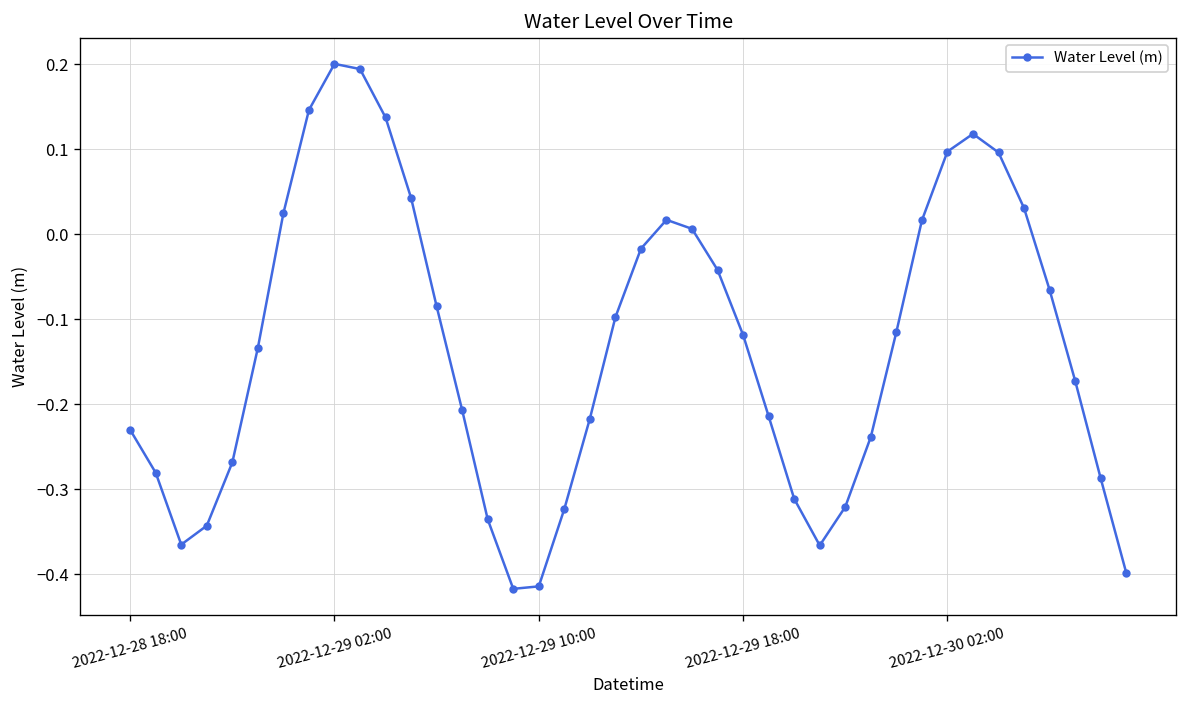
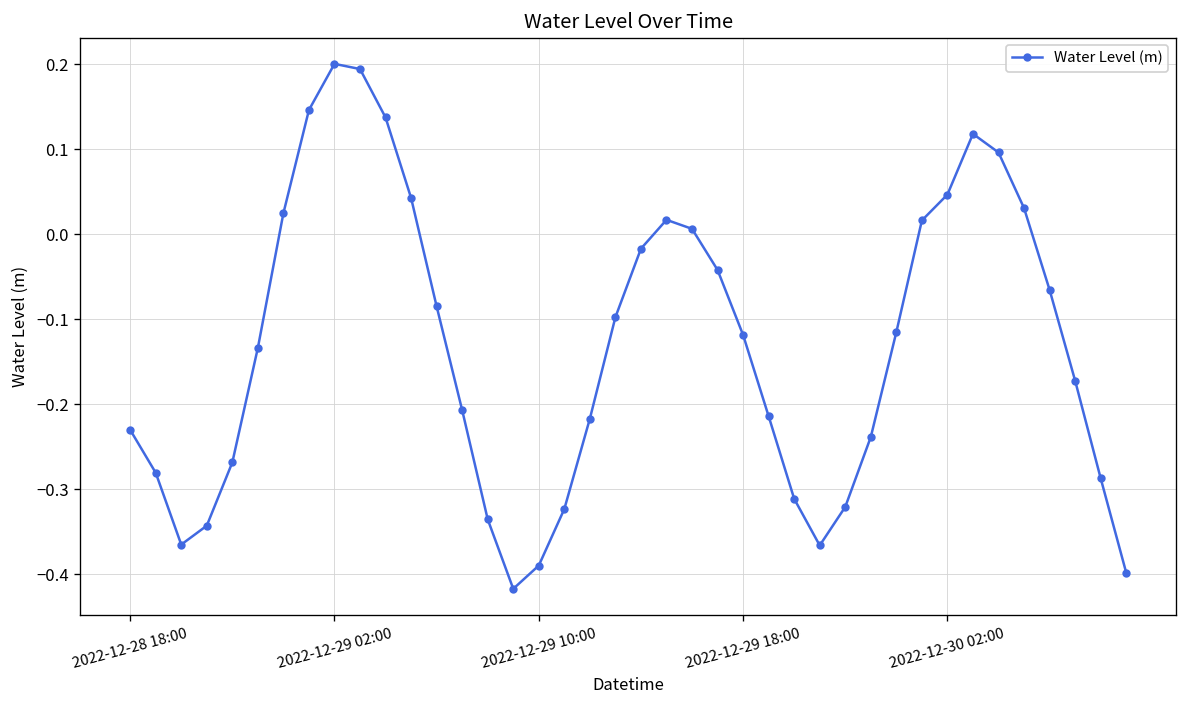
  {
    "2022-12-28 18:00": -0.23,
    "2022-12-29 02:00": 0.20,
-   "2022-12-29 10:00": -0.41,
+   "2022-12-29 10:00": -0.39,
    "2022-12-29 18:00": -0.12,
-   "2022-12-30 02:00": 0.10
+   "2022-12-30 02:00": 0.05
  }
